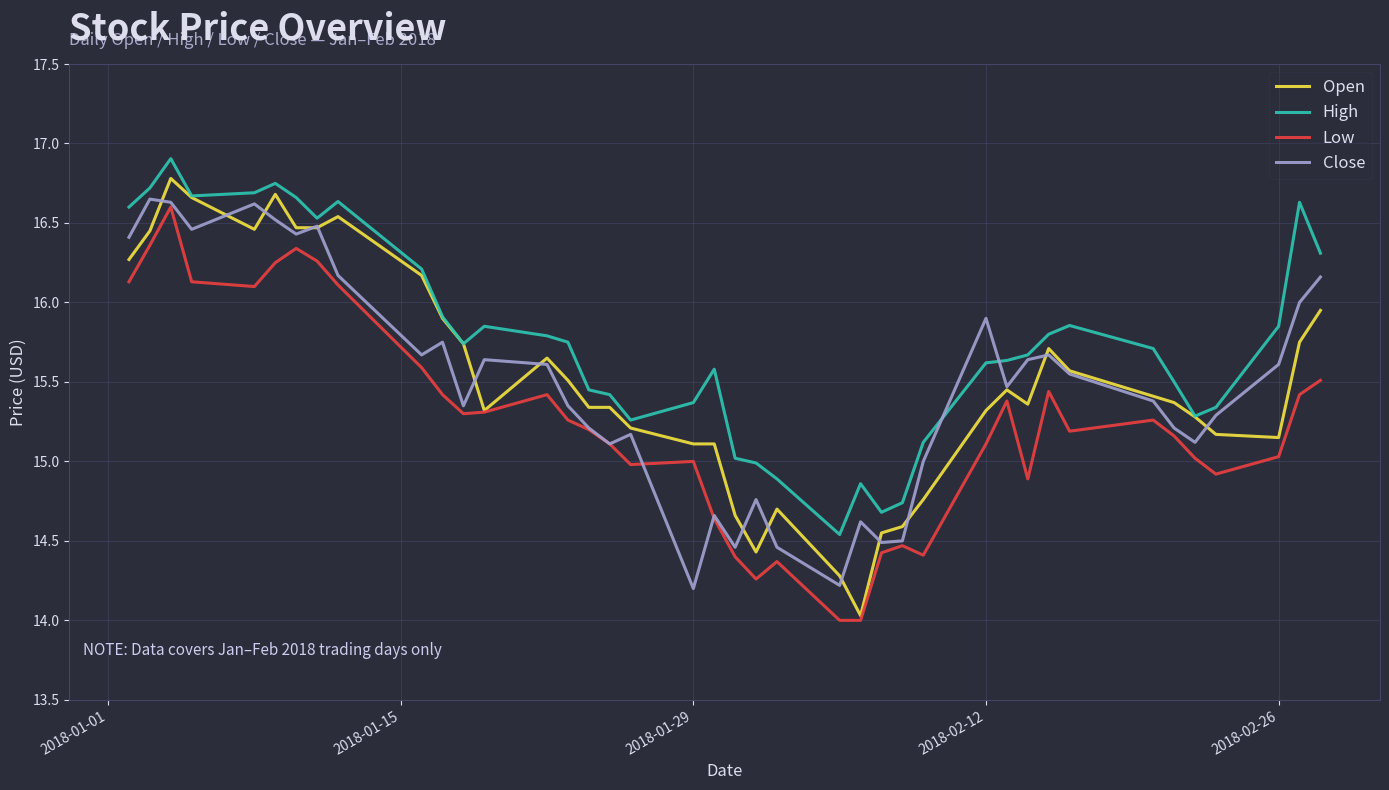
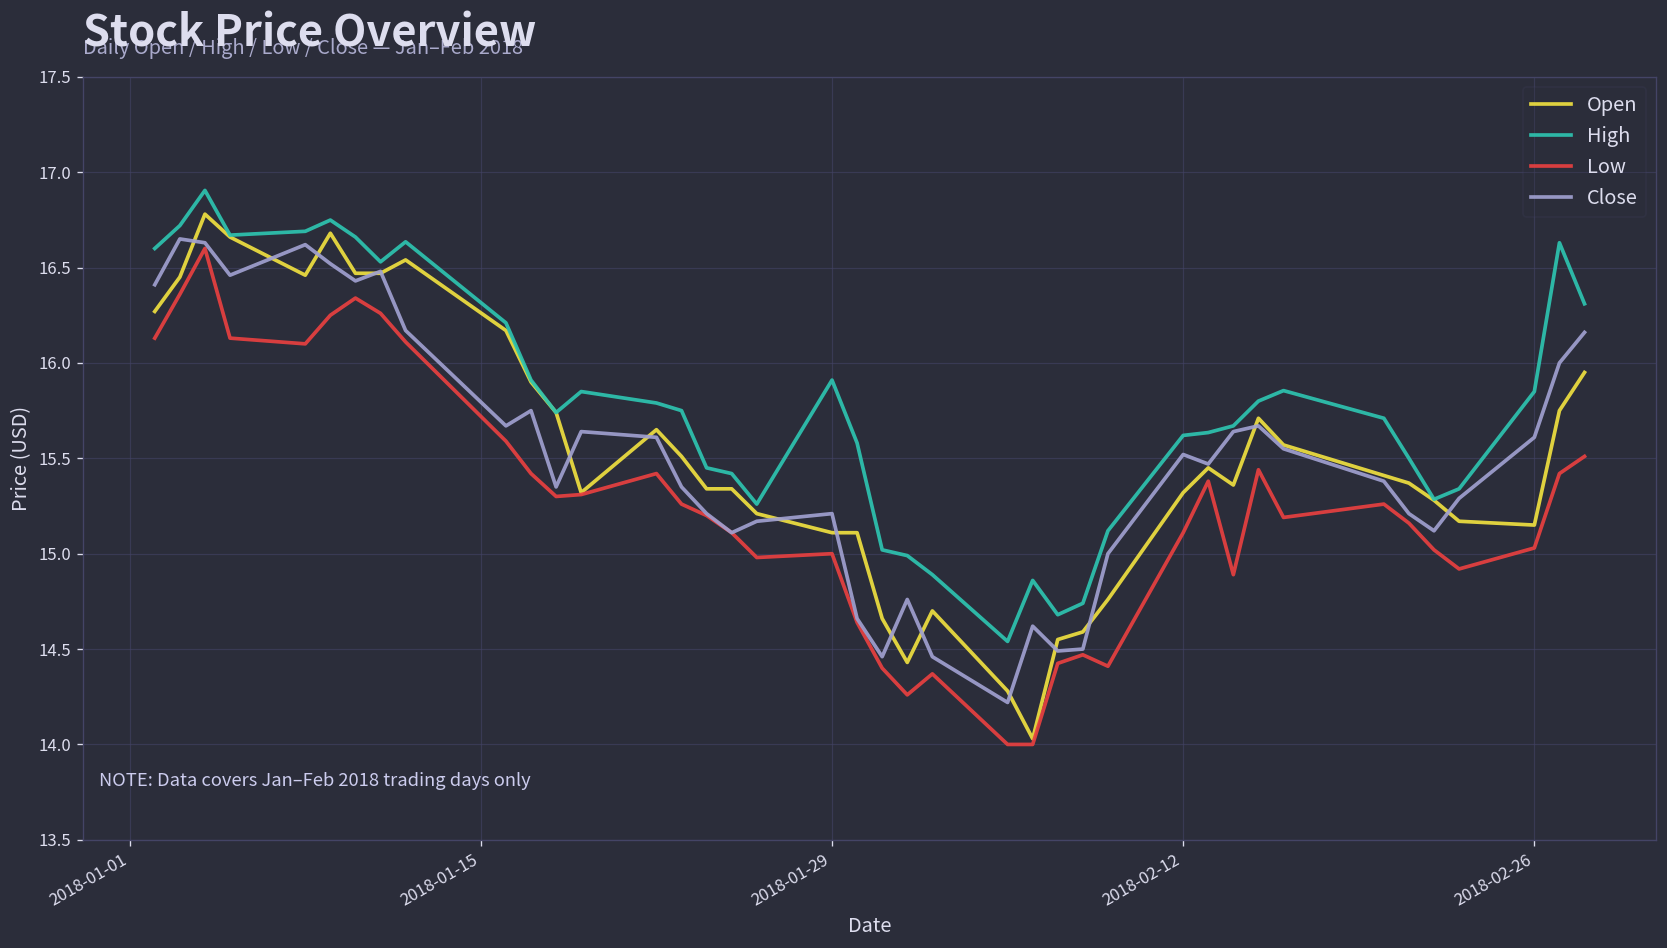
  {
    "Open": {
      "2018-01-29": 15.11,
      "2018-02-12": 15.32,
      "2018-02-26": 15.15
    },
    "High": {
-     "2018-01-29": 15.37,
+     "2018-01-29": 15.91,
      "2018-02-12": 15.62,
      "2018-02-26": 15.85
    },
    "Low": {
      "2018-01-29": 15.00,
      "2018-02-12": 15.11,
      "2018-02-26": 15.03
    },
    "Close": {
-     "2018-01-29": 14.20,
-     "2018-02-12": 15.90,
+     "2018-01-29": 15.21,
+     "2018-02-12": 15.52,
      "2018-02-26": 15.61
    }
  }
